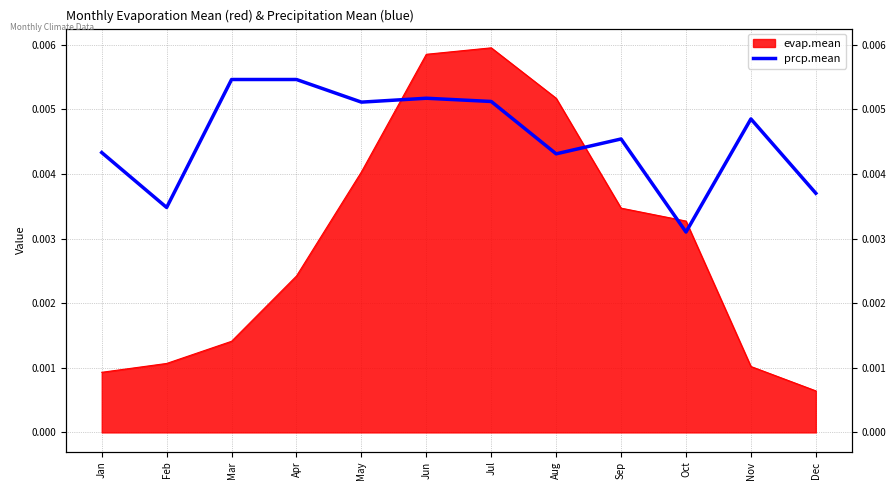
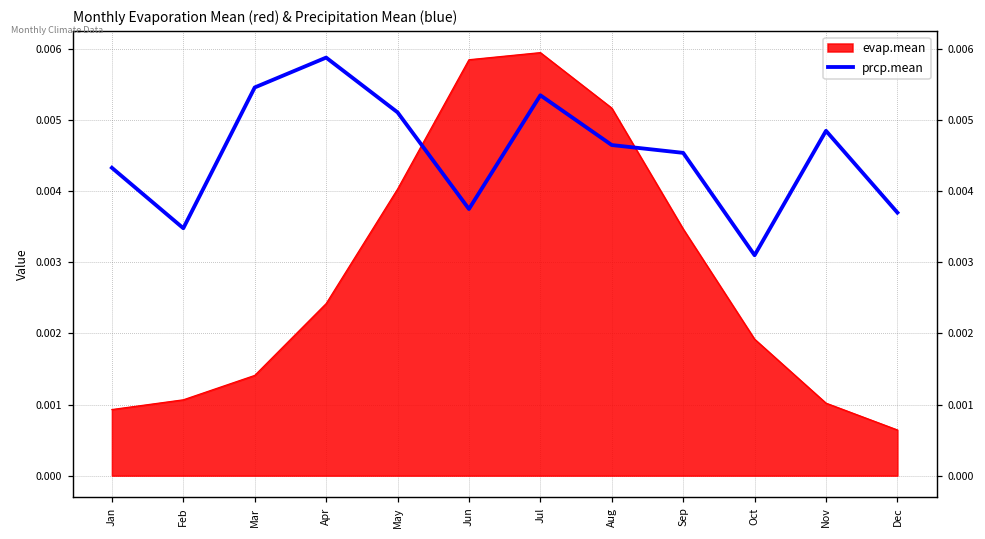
  {
    "evap.mean": {
      "Jan": 0.0009,
      "Feb": 0.0011,
      "Mar": 0.0014,
      "Apr": 0.0024,
      "May": 0.0040,
      "Jun": 0.0059,
      "Jul": 0.0060,
      "Aug": 0.0052,
      "Sep": 0.0035,
-     "Oct": 0.0033,
+     "Oct": 0.0019,
      "Nov": 0.0010,
      "Dec": 0.0006
    },
    "prcp.mean": {
      "Jan": 0.0043,
      "Feb": 0.0035,
      "Mar": 0.0055,
-     "Apr": 0.0055,
+     "Apr": 0.0059,
      "May": 0.0051,
-     "Jun": 0.0052,
-     "Jul": 0.0051,
-     "Aug": 0.0043,
+     "Jun": 0.0038,
+     "Jul": 0.0054,
+     "Aug": 0.0047,
      "Sep": 0.0045,
      "Oct": 0.0031,
      "Nov": 0.0049,
      "Dec": 0.0037
    }
  }
